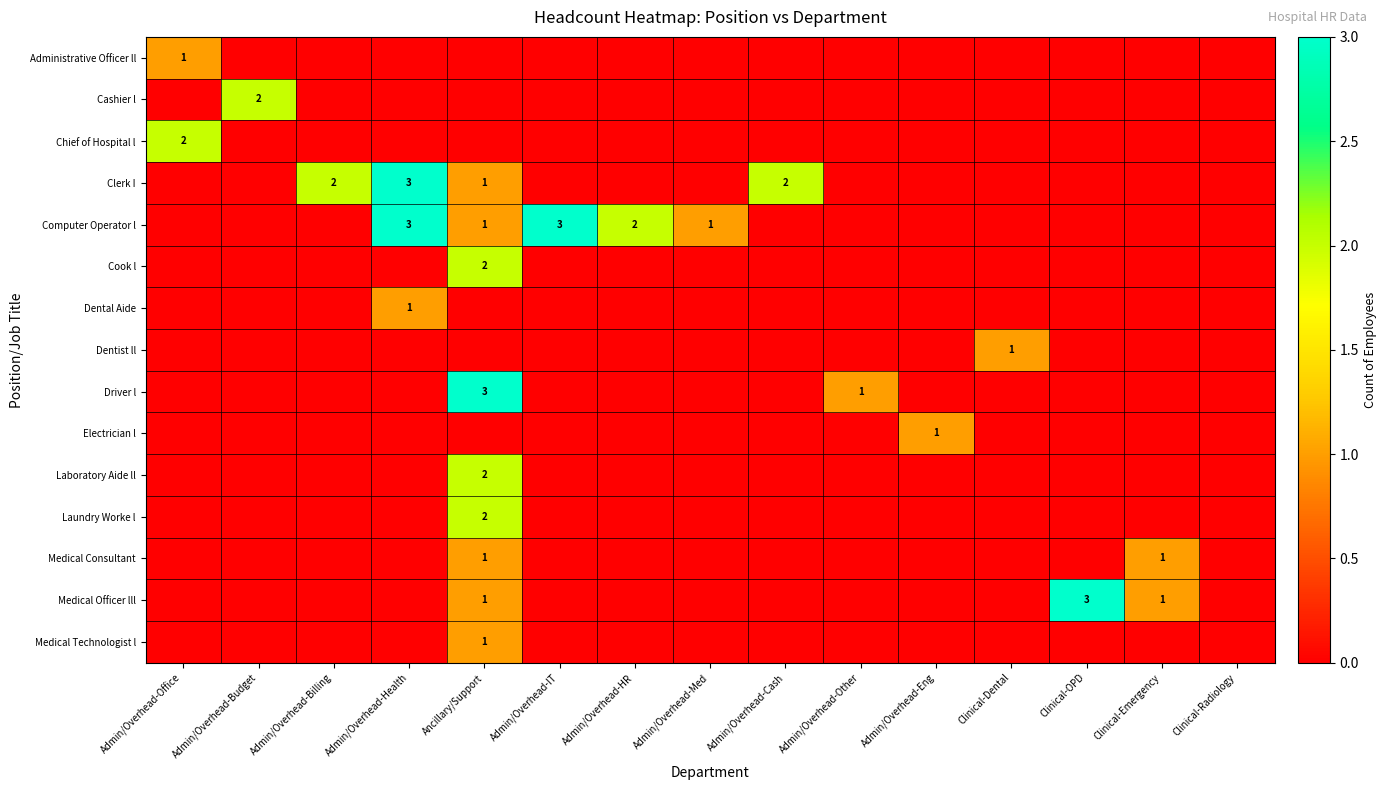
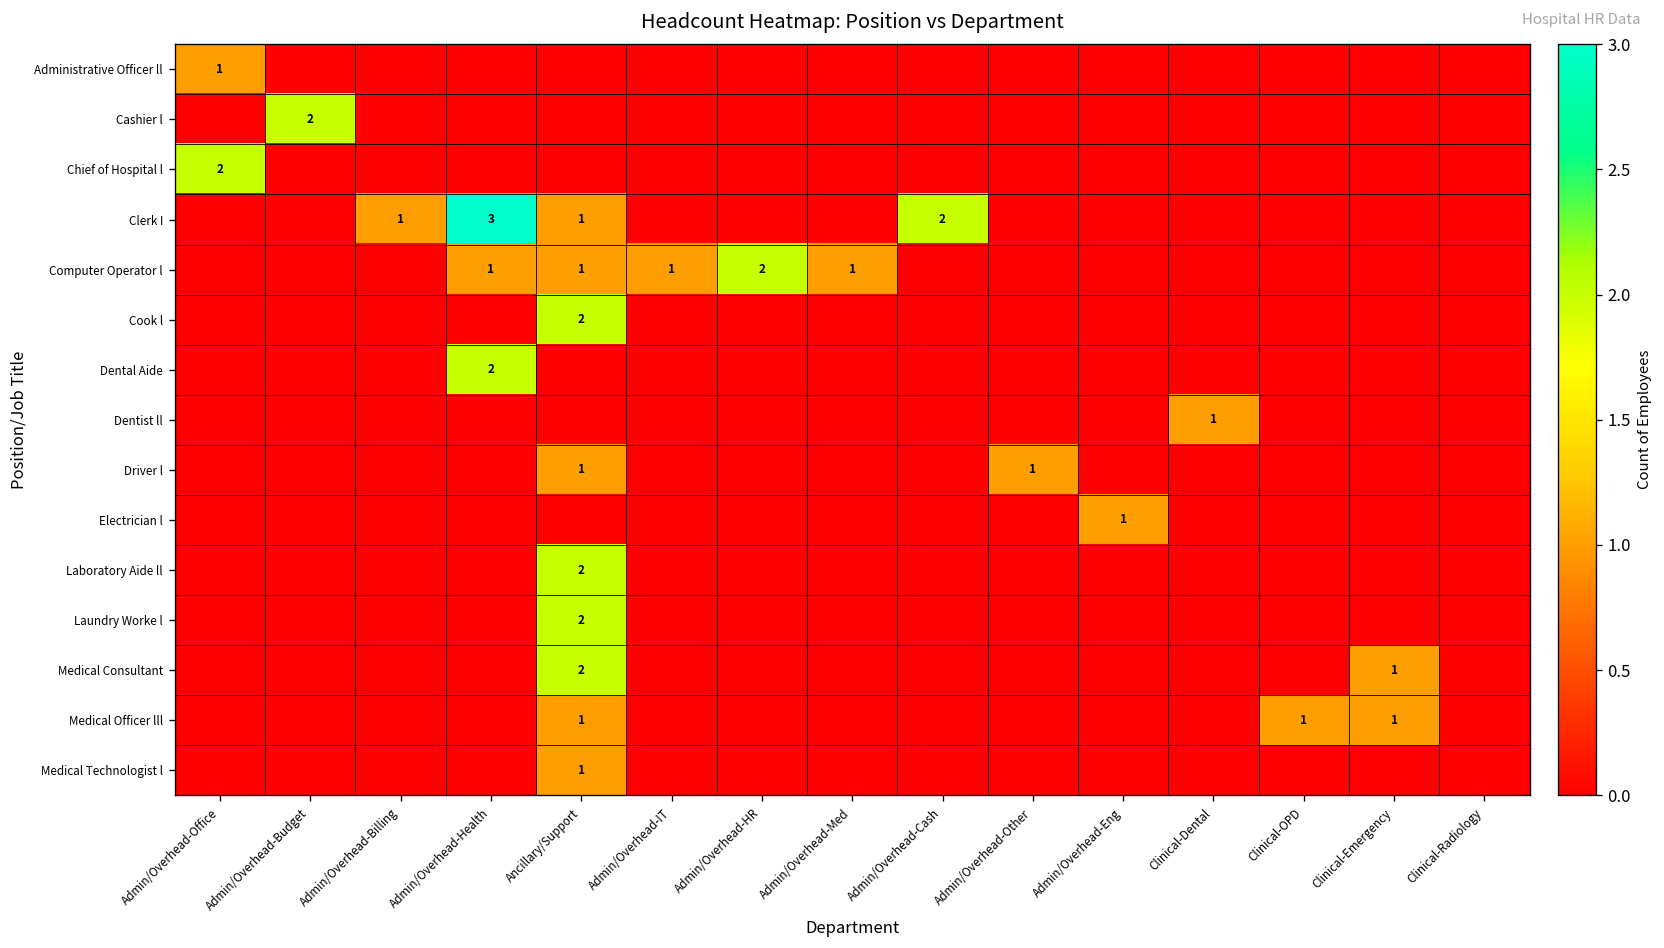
  {
    "Administrative Officer ll": {
      "Admin/Overhead-Office": 1
    },
    "Cashier l": {
      "Admin/Overhead-Budget": 2
    },
    "Chief of Hospital l": {
      "Admin/Overhead-Office": 2
    },
    "Clerk I": {
-     "Admin/Overhead-Billing": 2,
+     "Admin/Overhead-Billing": 1,
      "Admin/Overhead-Health": 3,
      "Ancillary/Support": 1,
      "Admin/Overhead-Cash": 2
    },
    "Computer Operator l": {
-     "Admin/Overhead-Health": 3,
+     "Admin/Overhead-Health": 1,
      "Ancillary/Support": 1,
-     "Admin/Overhead-IT": 3,
+     "Admin/Overhead-IT": 1,
      "Admin/Overhead-HR": 2,
      "Admin/Overhead-Med": 1
    },
    "Cook l": {
      "Ancillary/Support": 2
    },
    "Dental Aide": {
-     "Admin/Overhead-Health": 1
+     "Admin/Overhead-Health": 2
    },
    "Dentist ll": {
      "Clinical-Dental": 1
    },
    "Driver l": {
-     "Ancillary/Support": 3,
+     "Ancillary/Support": 1,
      "Admin/Overhead-Other": 1
    },
    "Electrician l": {
      "Admin/Overhead-Eng": 1
    },
    "Laboratory Aide ll": {
      "Ancillary/Support": 2
    },
    "Laundry Worke l": {
      "Ancillary/Support": 2
    },
    "Medical Consultant": {
-     "Ancillary/Support": 1,
+     "Ancillary/Support": 2,
      "Clinical-Emergency": 1
    },
    "Medical Officer lll": {
      "Ancillary/Support": 1,
-     "Clinical-OPD": 3,
+     "Clinical-OPD": 1,
      "Clinical-Emergency": 1
    },
    "Medical Technologist l": {
      "Ancillary/Support": 1
    }
  }
